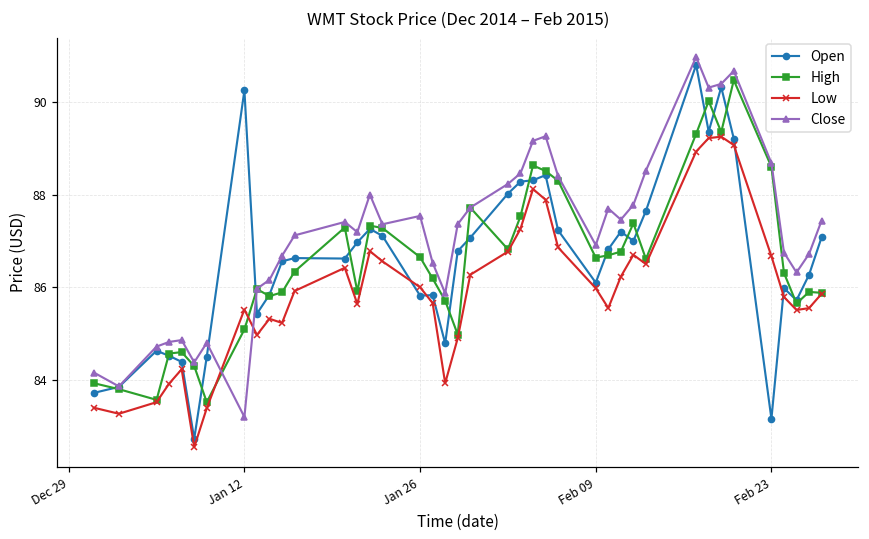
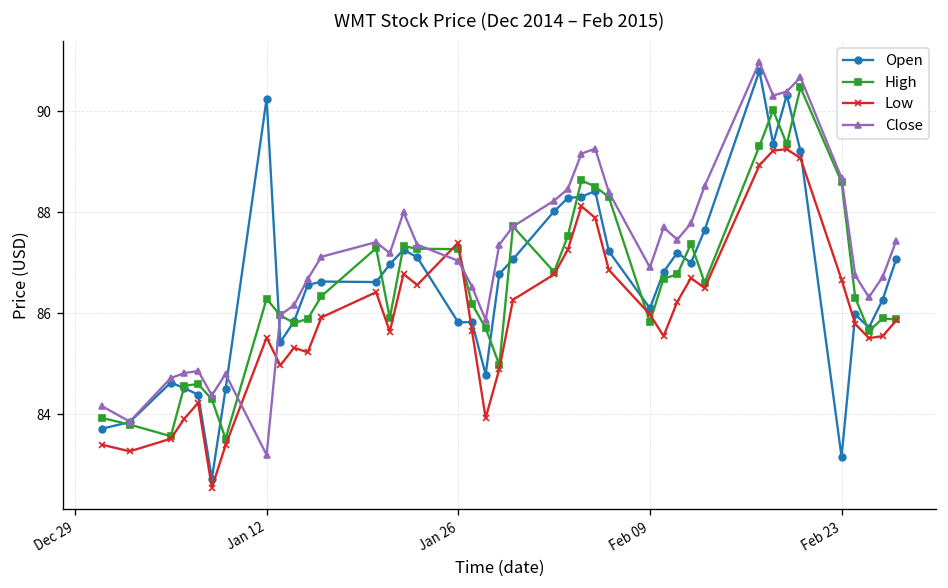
  {
    "Open": {
      "Jan 12": 90.3,
      "Jan 26": 85.8,
      "Feb 09": 86.1,
      "Feb 23": 83.2
    },
    "High": {
-     "Jan 12": 85.1,
-     "Jan 26": 86.7,
-     "Feb 09": 86.6,
+     "Jan 12": 86.3,
+     "Jan 26": 87.3,
+     "Feb 09": 85.8,
      "Feb 23": 88.6
    },
    "Low": {
      "Jan 12": 85.5,
-     "Jan 26": 86.0,
+     "Jan 26": 87.4,
      "Feb 09": 86.0,
      "Feb 23": 86.7
    },
    "Close": {
      "Jan 12": 83.2,
-     "Jan 26": 87.5,
+     "Jan 26": 87.0,
      "Feb 09": 86.9,
      "Feb 23": 88.7
    }
  }
